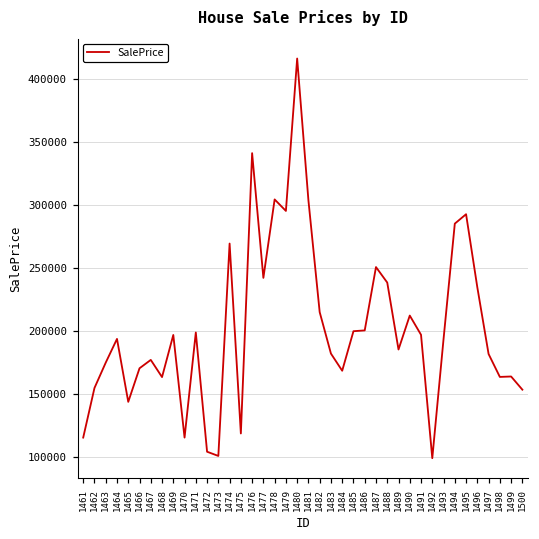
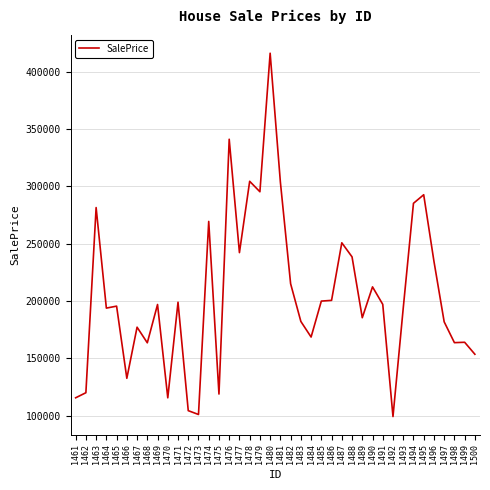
  {
    "1461": 115000,
-   "1462": 155000,
-   "1463": 175000,
+   "1462": 120000,
+   "1463": 282000,
    "1464": 194000,
-   "1465": 144000,
-   "1466": 170000,
+   "1465": 195000,
+   "1466": 133000,
    "1467": 177000,
    "1468": 163000,
    "1469": 197000,
    "1470": 115000,
    "1471": 199000,
    "1472": 104000,
    "1473": 101000,
    "1474": 269000,
    "1475": 119000,
    "1476": 341000,
    "1477": 242000,
    "1478": 304000,
    "1479": 295000,
    "1480": 416000,
    "1481": 304000,
    "1482": 215000,
    "1483": 182000,
    "1484": 169000,
    "1485": 200000,
    "1486": 201000,
    "1487": 251000,
    "1488": 238000,
    "1489": 185000,
    "1490": 212000,
    "1491": 197000,
    "1492": 99000,
    "1493": 194000,
    "1494": 285000,
    "1495": 293000,
    "1496": 235000,
    "1497": 182000,
    "1498": 164000,
    "1499": 164000,
    "1500": 153000
  }
